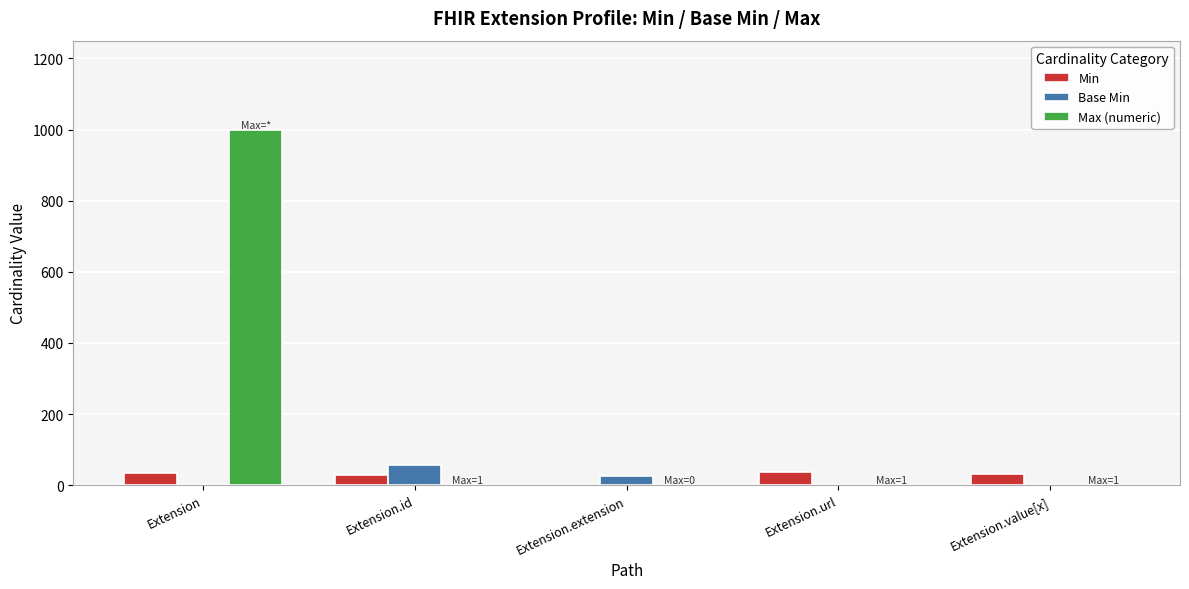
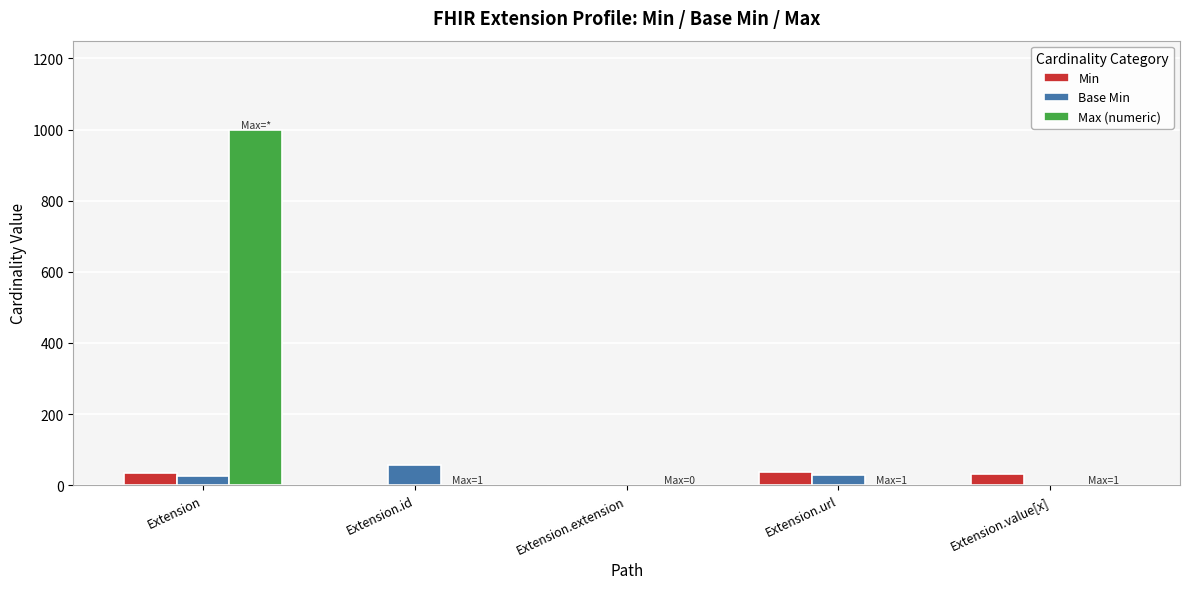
  {
    "Min": {
      "Extension": 40,
-     "Extension.id": 30,
+     "Extension.id": 0,
      "Extension.extension": 0,
      "Extension.url": 40,
      "Extension.value[x]": 30
    },
    "Base Min": {
-     "Extension": 0,
+     "Extension": 30,
      "Extension.id": 60,
-     "Extension.extension": 30,
-     "Extension.url": 0,
+     "Extension.extension": 0,
+     "Extension.url": 30,
      "Extension.value[x]": 0
    },
    "Max (numeric)": {
      "Extension.id": 1,
      "Extension.extension": 0,
      "Extension.url": 1,
      "Extension.value[x]": 1
    }
  }
